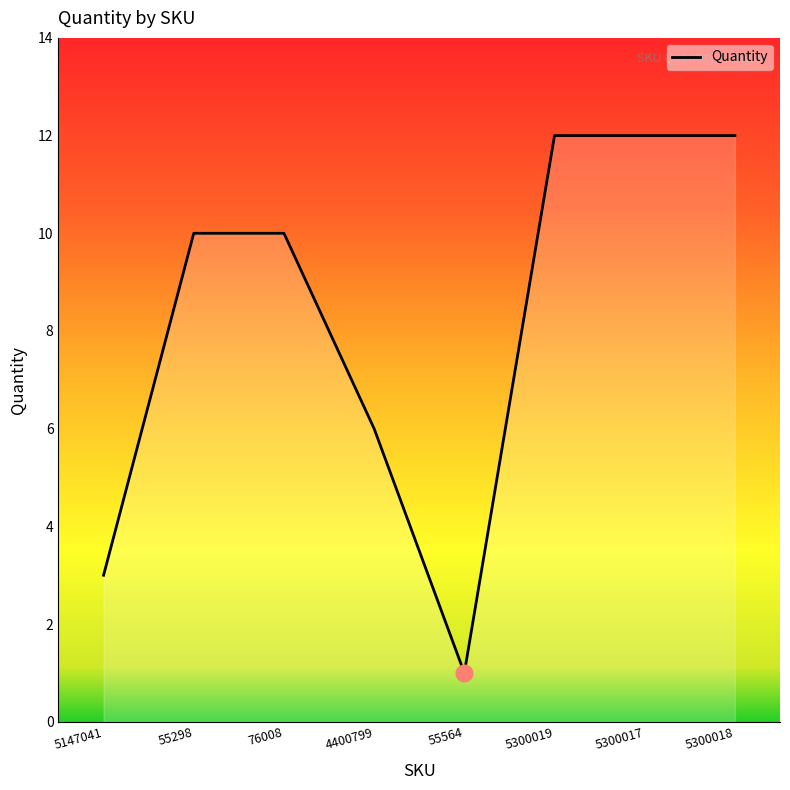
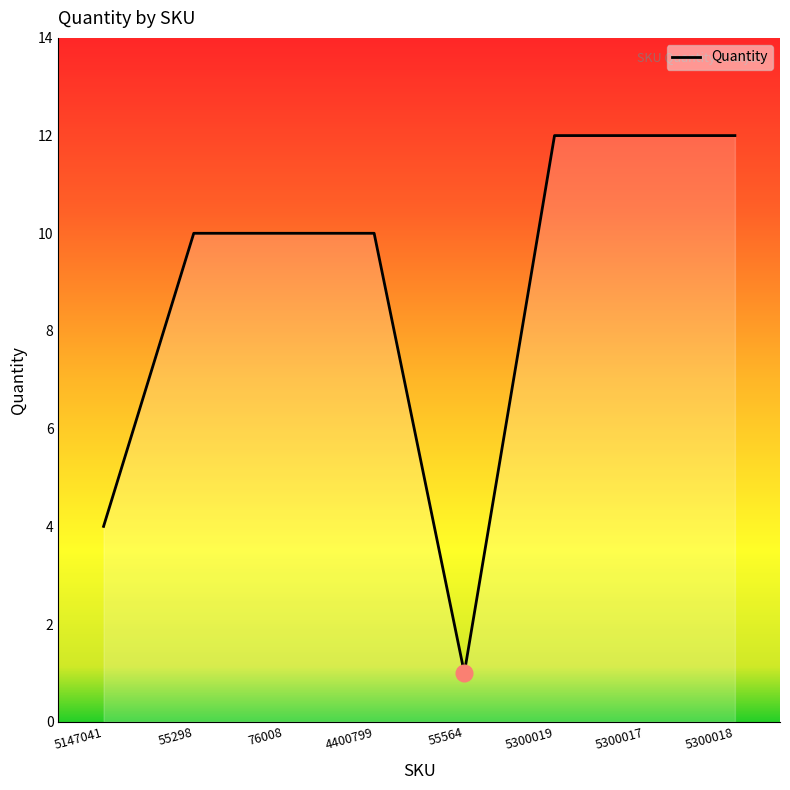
  {
    "Quantity": {
-     "5147041": 3,
+     "5147041": 4,
      "55298": 10,
      "76008": 10,
-     "4400799": 6,
+     "4400799": 10,
      "5300019": 12,
      "5300017": 12,
      "5300018": 12
    }
  }
